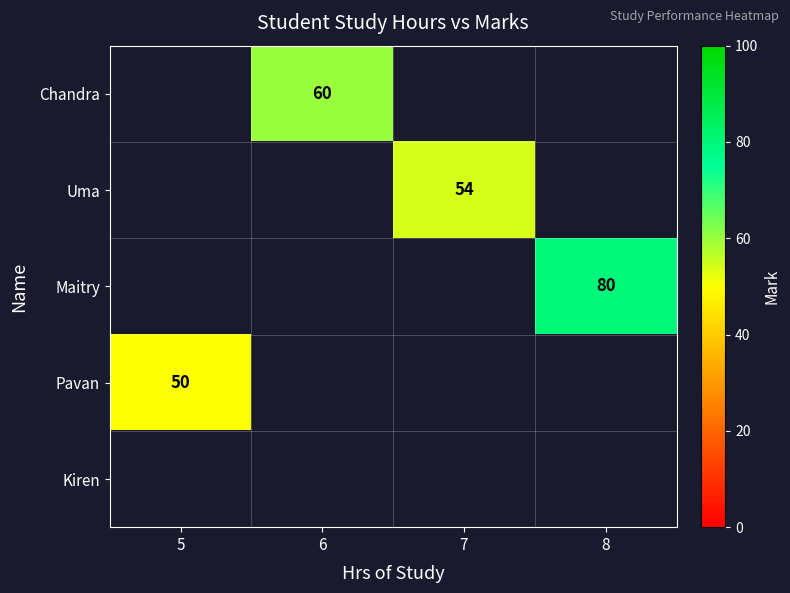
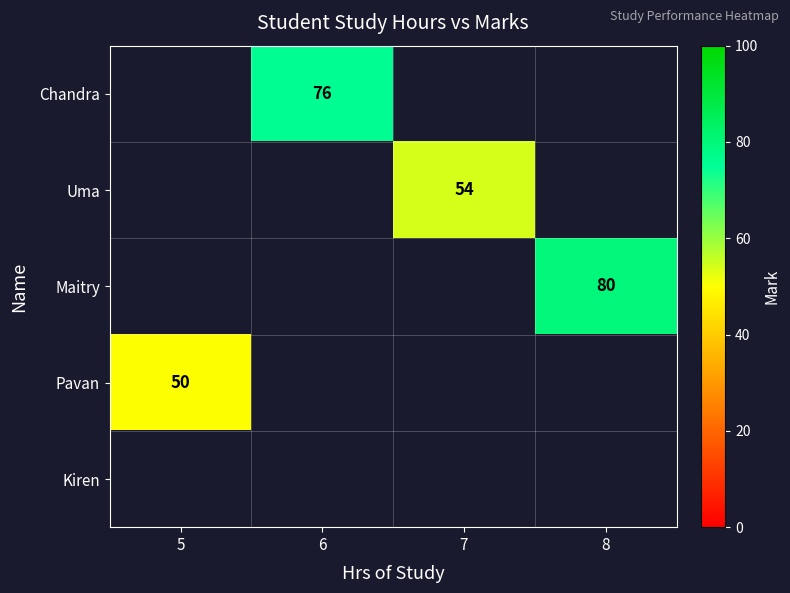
  {
    "Chandra": {
-     "6": 60
+     "6": 76
    },
    "Uma": {
      "7": 54
    },
    "Maitry": {
      "8": 80
    },
    "Pavan": {
      "5": 50
    }
  }
